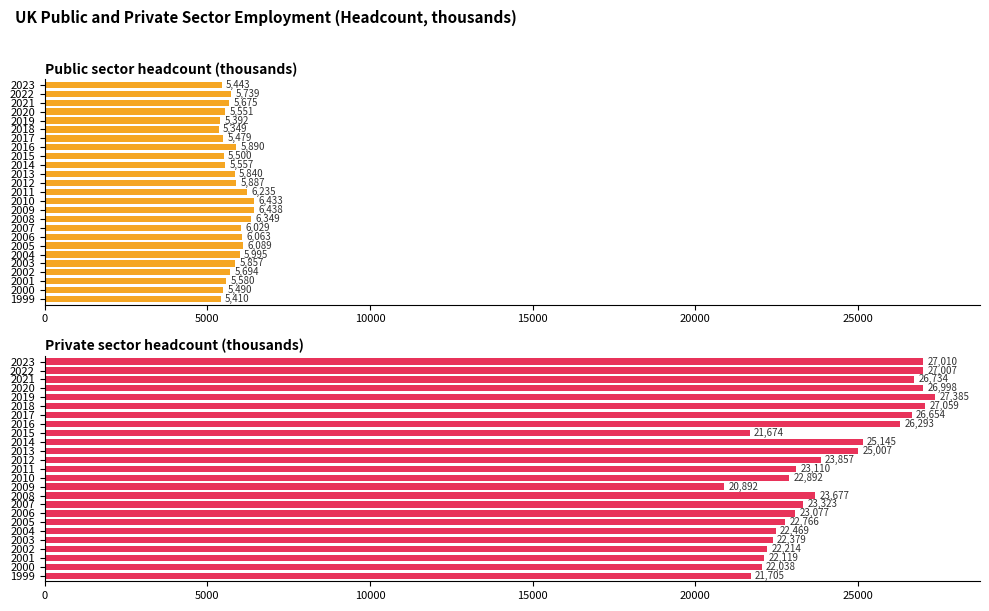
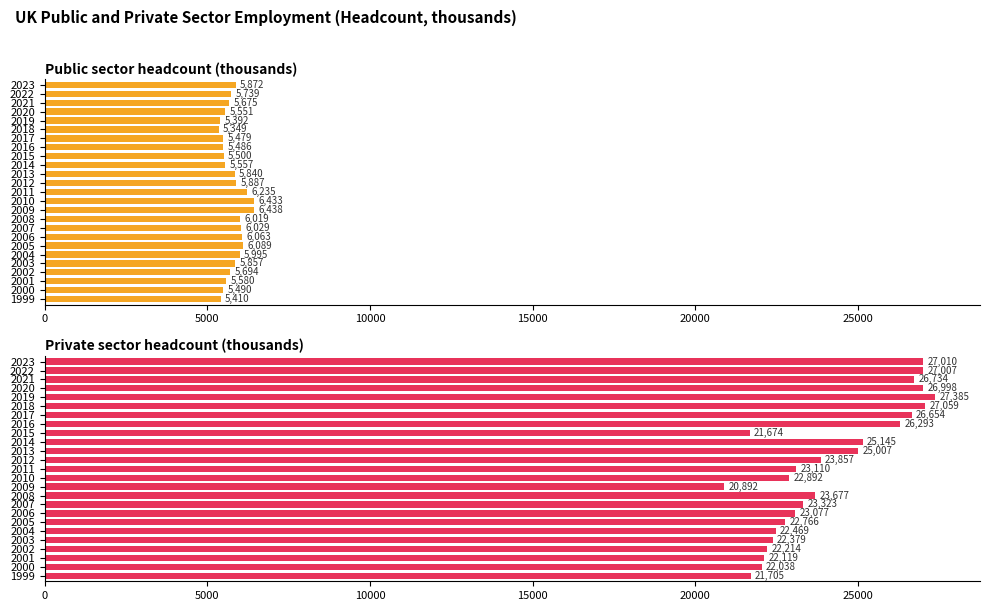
  {
    "Public sector headcount (thousands)": {
-     "2023": "5,443",
+     "2023": "5,872",
      "2022": "5,739",
      "2021": "5,675",
      "2020": "5,551",
      "2019": "5,392",
      "2018": "5,349",
      "2017": "5,479",
-     "2016": "5,890",
+     "2016": "5,486",
      "2015": "5,500",
      "2014": "5,557",
      "2013": "5,840",
      "2012": "5,887",
      "2011": "6,235",
      "2010": "6,433",
      "2009": "6,438",
-     "2008": "6,349",
+     "2008": "6,019",
      "2007": "6,029",
      "2006": "6,063",
      "2005": "6,089",
      "2004": "5,995",
      "2003": "5,857",
      "2002": "5,694",
      "2001": "5,580",
      "2000": "5,490",
      "1999": "5,410"
    },
    "Private sector headcount (thousands)": {
      "2023": "27,010",
      "2022": "27,007",
      "2021": "26,734",
      "2020": "26,998",
      "2019": "27,385",
      "2018": "27,059",
      "2017": "26,654",
      "2016": "26,293",
      "2015": "21,674",
      "2014": "25,145",
      "2013": "25,007",
      "2012": "23,857",
      "2011": "23,110",
      "2010": "22,892",
      "2009": "20,892",
      "2008": "23,677",
      "2007": "23,323",
      "2006": "23,077",
      "2005": "22,766",
      "2004": "22,469",
      "2003": "22,379",
      "2002": "22,214",
      "2001": "22,119",
      "2000": "22,038",
      "1999": "21,705"
    }
  }
